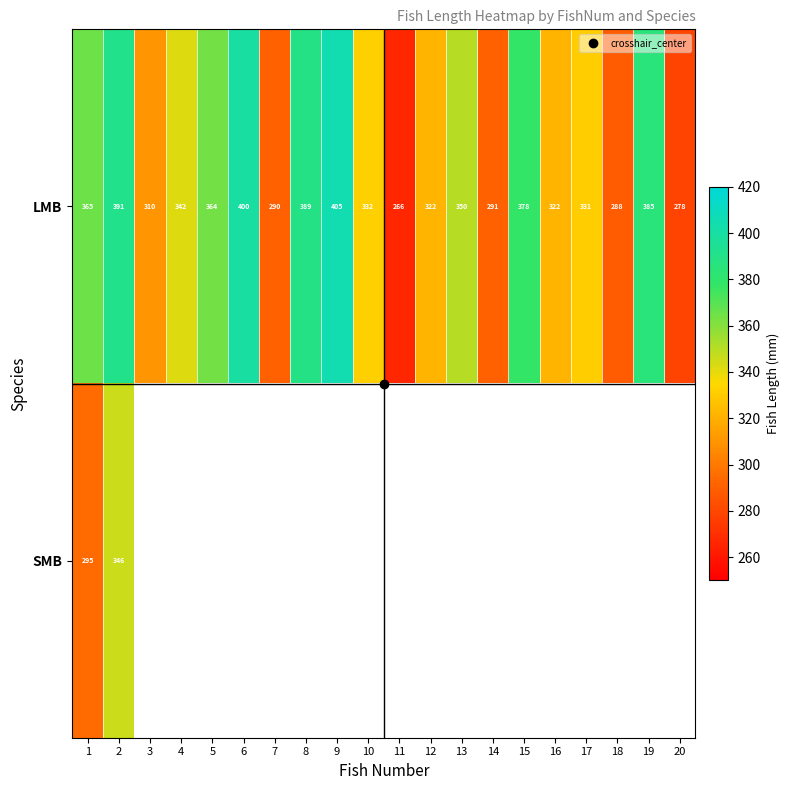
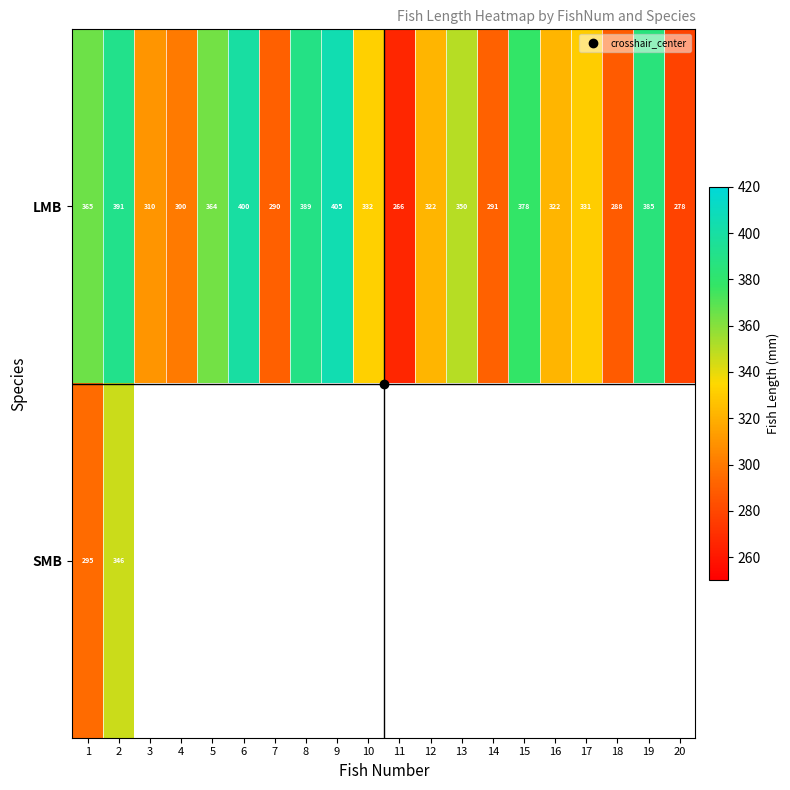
  {
    "LMB": {
      "1": 365,
      "2": 391,
      "3": 310,
-     "4": 342,
+     "4": 300,
      "5": 364,
      "6": 400,
      "7": 290,
      "8": 389,
      "9": 405,
      "10": 332,
      "11": 266,
      "12": 322,
      "13": 350,
      "14": 291,
      "15": 378,
      "16": 322,
      "17": 331,
      "18": 288,
      "19": 385,
      "20": 278
    },
    "SMB": {
      "1": 295,
      "2": 346
    }
  }
